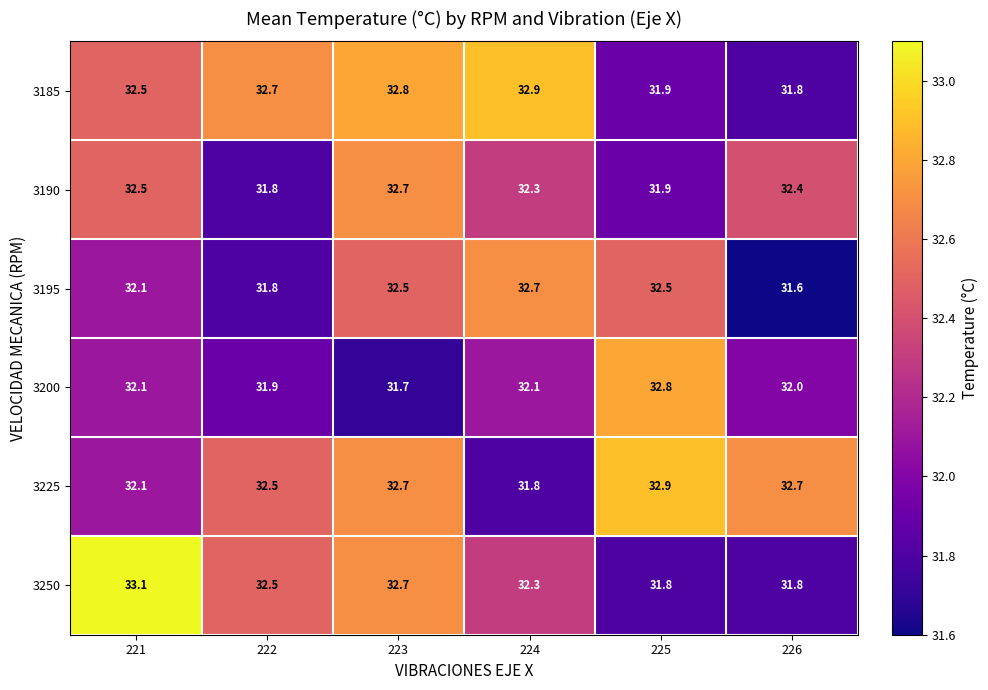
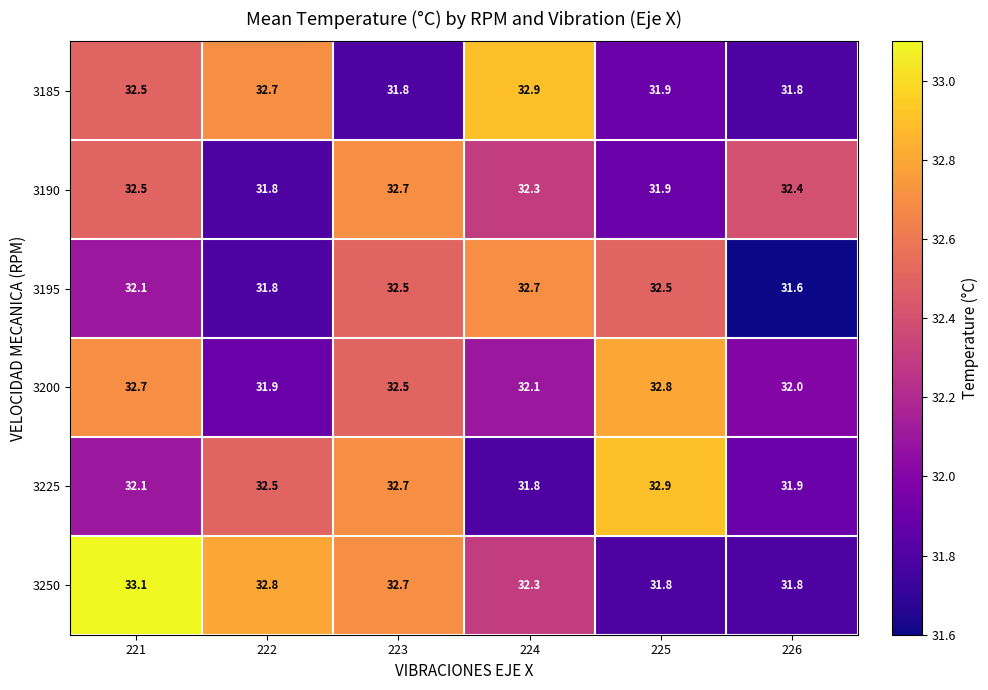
  {
    "3185": {
      "221": 32.5,
      "222": 32.7,
-     "223": 32.8,
+     "223": 31.8,
      "224": 32.9,
      "225": 31.9,
      "226": 31.8
    },
    "3190": {
      "221": 32.5,
      "222": 31.8,
      "223": 32.7,
      "224": 32.3,
      "225": 31.9,
      "226": 32.4
    },
    "3195": {
      "221": 32.1,
      "222": 31.8,
      "223": 32.5,
      "224": 32.7,
      "225": 32.5,
      "226": 31.6
    },
    "3200": {
-     "221": 32.1,
+     "221": 32.7,
      "222": 31.9,
-     "223": 31.7,
+     "223": 32.5,
      "224": 32.1,
      "225": 32.8,
      "226": 32.0
    },
    "3225": {
      "221": 32.1,
      "222": 32.5,
      "223": 32.7,
      "224": 31.8,
      "225": 32.9,
-     "226": 32.7
+     "226": 31.9
    },
    "3250": {
      "221": 33.1,
-     "222": 32.5,
+     "222": 32.8,
      "223": 32.7,
      "224": 32.3,
      "225": 31.8,
      "226": 31.8
    }
  }
